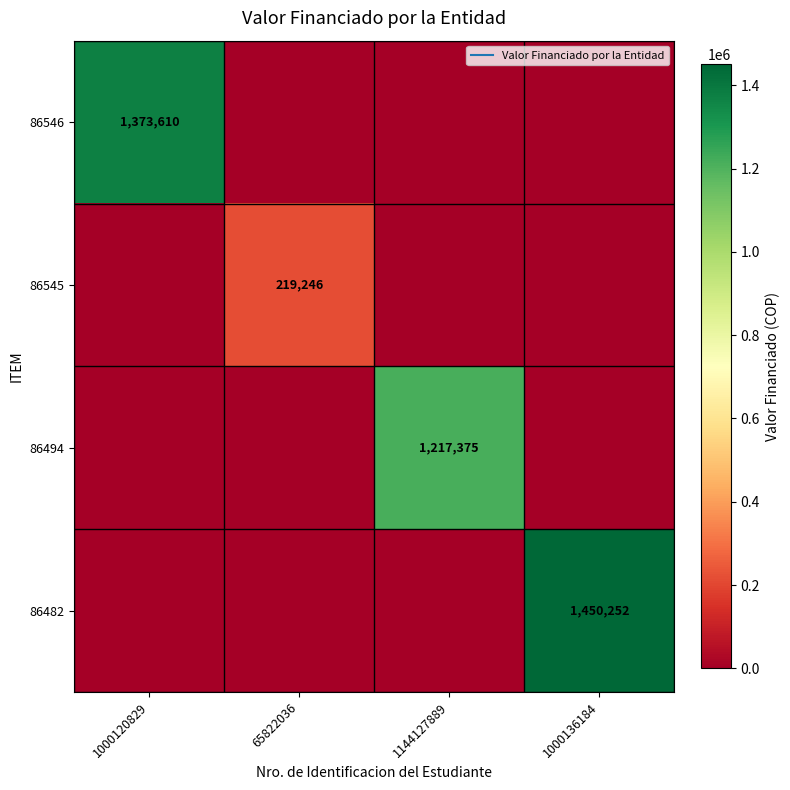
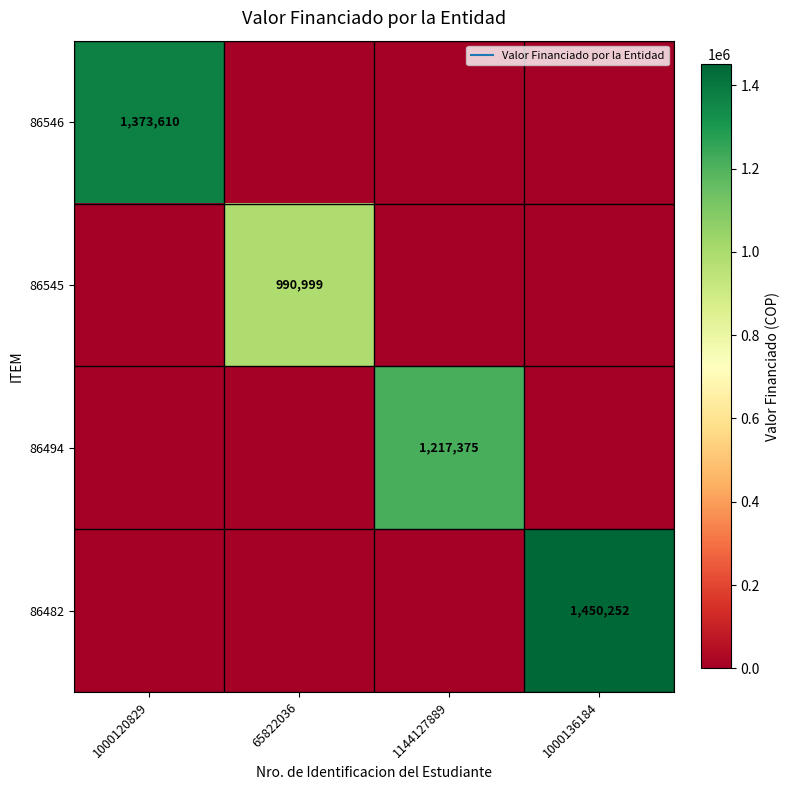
  {
    "86546": {
      "1000120829": "1,373,610"
    },
    "86545": {
-     "65822036": "219,246"
+     "65822036": "990,999"
    },
    "86494": {
      "1144127889": "1,217,375"
    },
    "86482": {
      "1000136184": "1,450,252"
    }
  }
